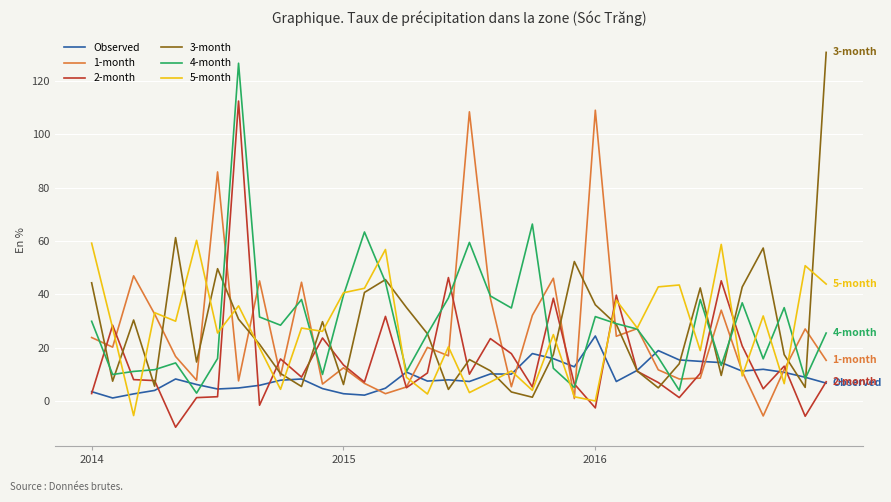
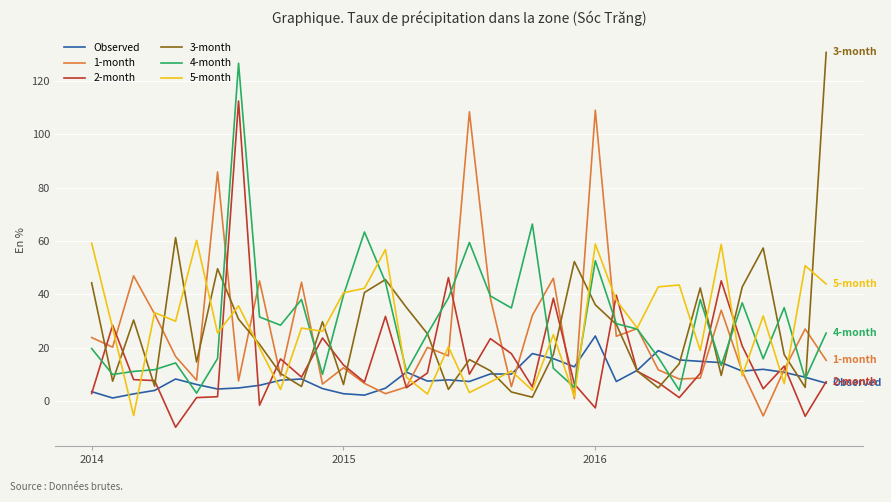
  {
    "Observed": {
      "2015": 3,
      "2016": 24
    },
    "1-month": {
      "2014": 24,
      "2015": 13,
      "2016": 109
    },
    "2-month": {
      "2015": 14,
      "2016": -2
    },
    "3-month": {
      "2014": 44,
      "2015": 6,
      "2016": 36
    },
    "4-month": {
-     "2014": 30,
-     "2016": 32
+     "2014": 20,
+     "2016": 53
    },
    "5-month": {
      "2014": 59,
-     "2016": 0
+     "2016": 59
    }
  }
